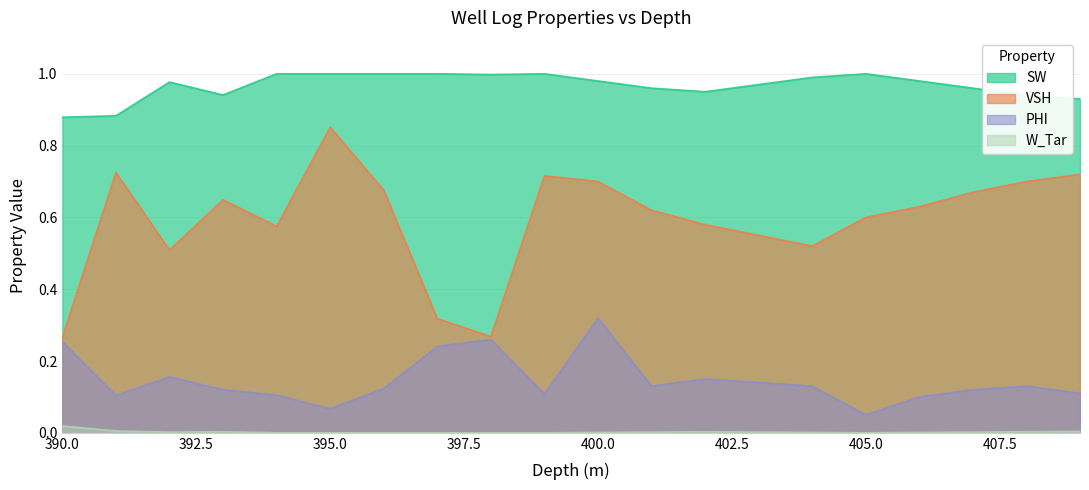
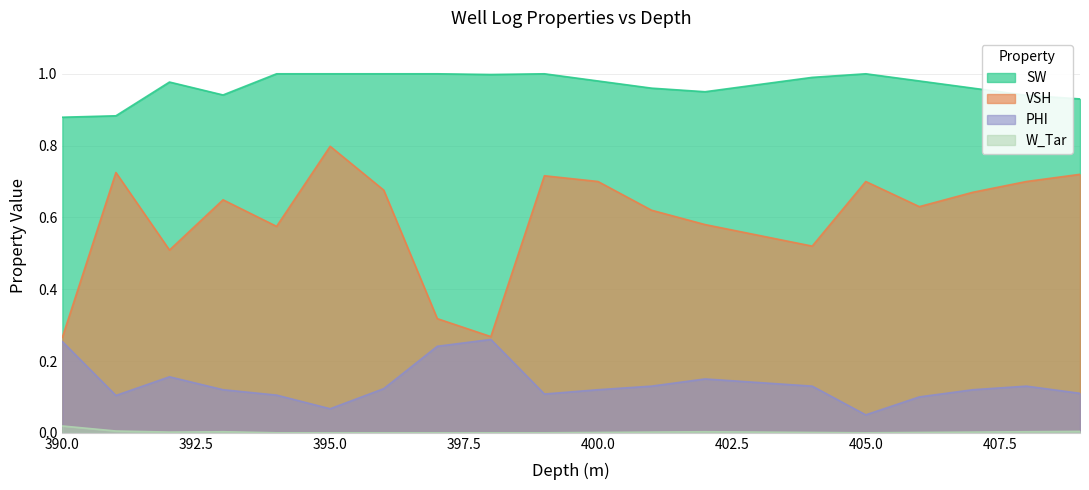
  {
    "SW": {
      "390.0": 0.88,
      "395.0": 1.00,
      "400.0": 0.98,
      "405.0": 1.00
    },
    "VSH": {
      "390.0": 0.27,
-     "395.0": 0.85,
+     "395.0": 0.80,
      "400.0": 0.70,
-     "405.0": 0.6
+     "405.0": 0.7
    },
    "PHI": {
      "390.0": 0.25,
      "395.0": 0.07,
-     "400.0": 0.32,
+     "400.0": 0.12,
      "405.0": 0.05
    },
    "W_Tar": {
      "390.0": 0.02,
      "395.0": 0.00,
      "400.0": 0.00,
      "405.0": 0.00
    }
  }
